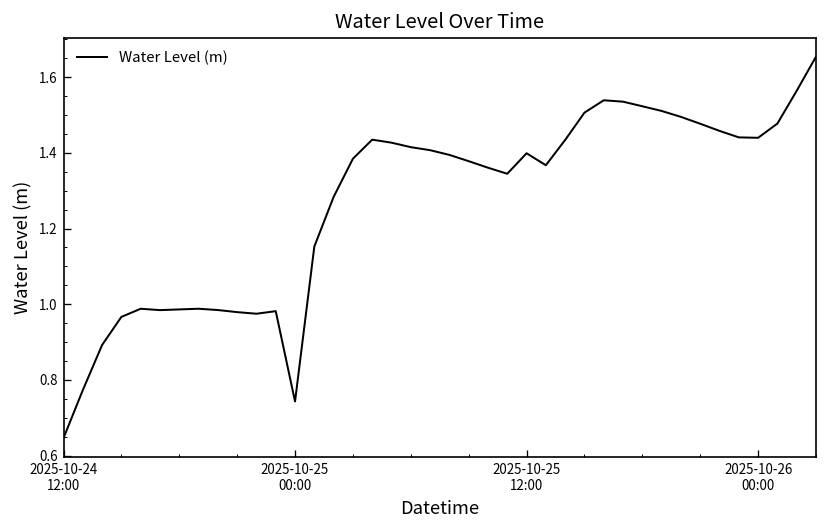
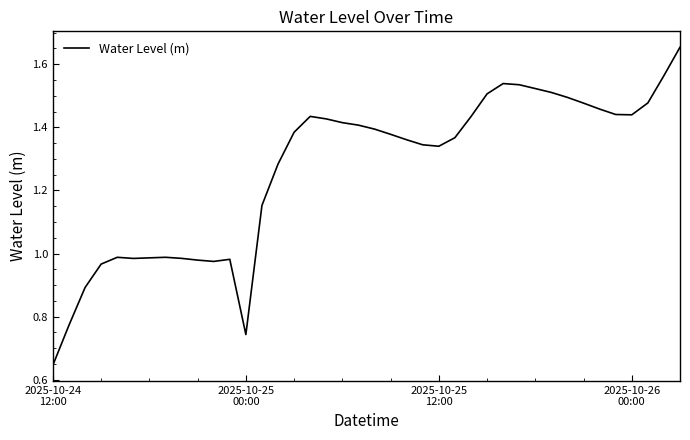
  {
    "2025-10-24 12:00": 0.65,
    "2025-10-25 00:00": 0.74,
-   "2025-10-25 12:00": 1.40,
+   "2025-10-25 12:00": 1.34,
    "2025-10-26 00:00": 1.44
  }
